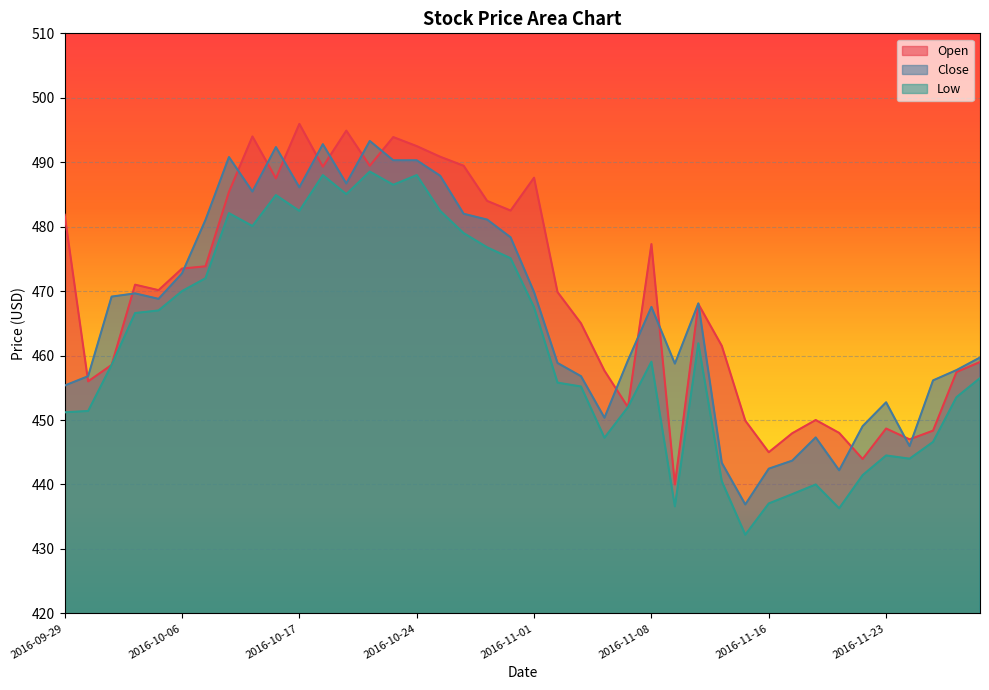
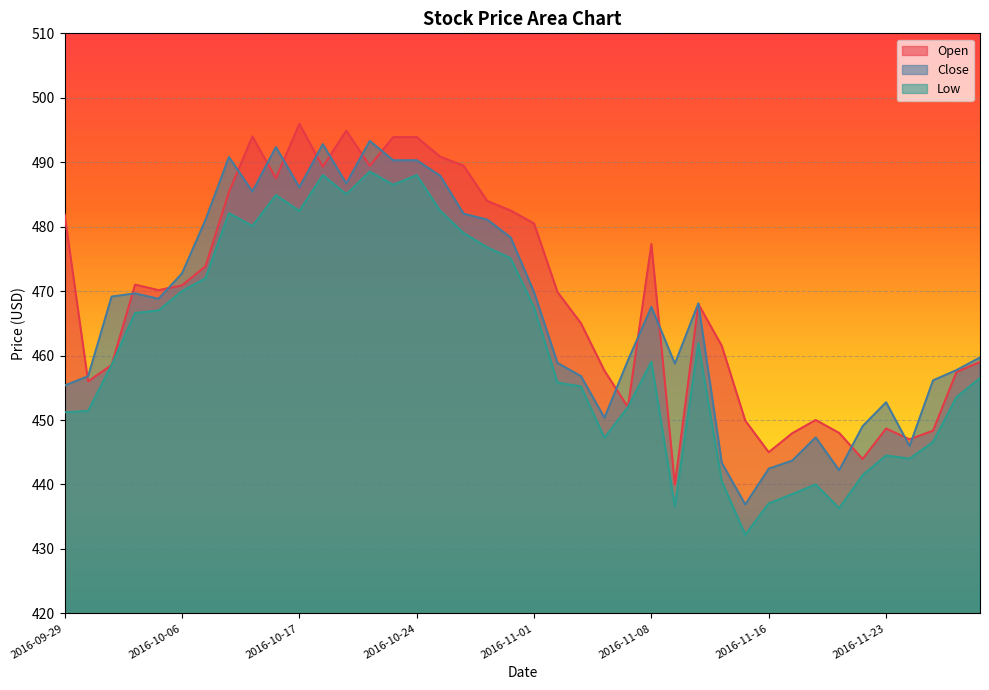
  {
    "Open": {
      "2016-09-29": 482,
-     "2016-10-06": 474,
+     "2016-10-06": 471,
      "2016-10-17": 496,
-     "2016-10-24": 493,
-     "2016-11-01": 488,
+     "2016-10-24": 494,
+     "2016-11-01": 481,
      "2016-11-08": 477,
      "2016-11-16": 445,
      "2016-11-23": 449
    }
  }
